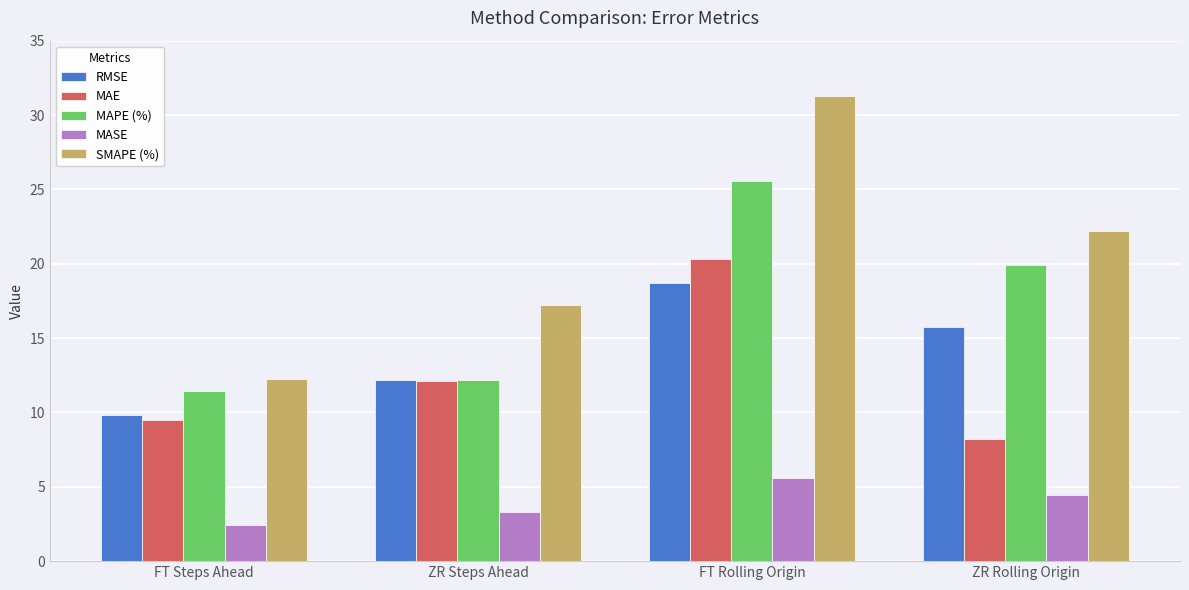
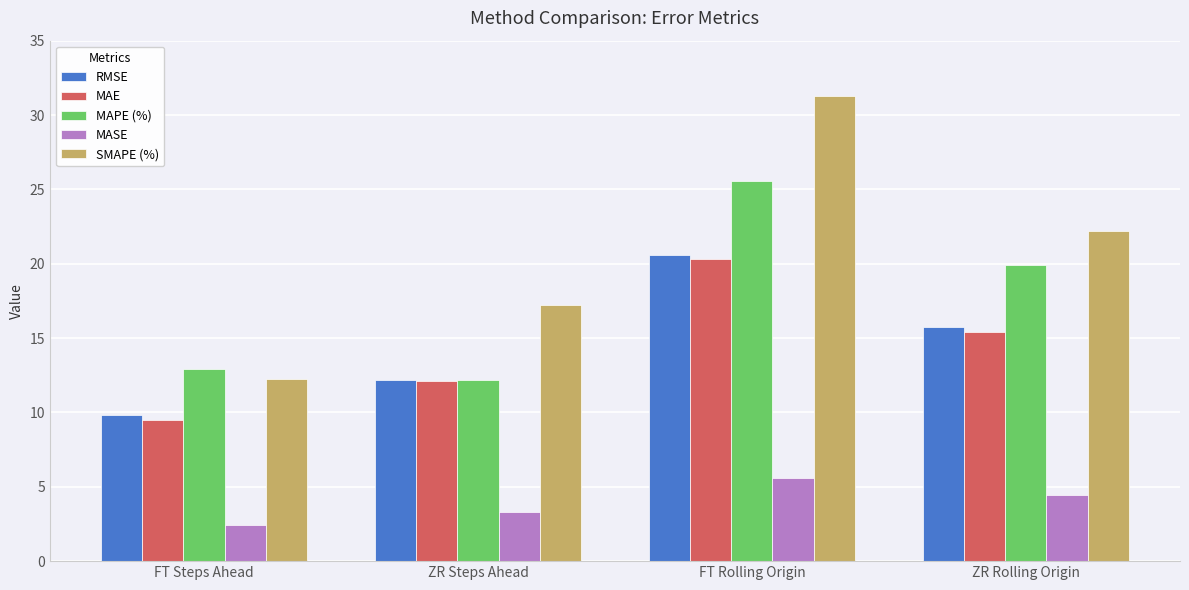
  {
    "RMSE": {
      "FT Steps Ahead": 9.8,
      "ZR Steps Ahead": 12.2,
-     "FT Rolling Origin": 18.7,
+     "FT Rolling Origin": 20.6,
      "ZR Rolling Origin": 15.7
    },
    "MAE": {
      "FT Steps Ahead": 9.5,
      "ZR Steps Ahead": 12.1,
      "FT Rolling Origin": 20.3,
-     "ZR Rolling Origin": 8.2
+     "ZR Rolling Origin": 15.4
    },
    "MAPE (%)": {
-     "FT Steps Ahead": 11.4,
+     "FT Steps Ahead": 12.9,
      "ZR Steps Ahead": 12.2,
      "FT Rolling Origin": 25.6,
      "ZR Rolling Origin": 19.9
    },
    "MASE": {
      "FT Steps Ahead": 2.5,
      "ZR Steps Ahead": 3.3,
      "FT Rolling Origin": 5.6,
      "ZR Rolling Origin": 4.5
    },
    "SMAPE (%)": {
      "FT Steps Ahead": 12.2,
      "ZR Steps Ahead": 17.2,
      "FT Rolling Origin": 31.3,
      "ZR Rolling Origin": 22.2
    }
  }
